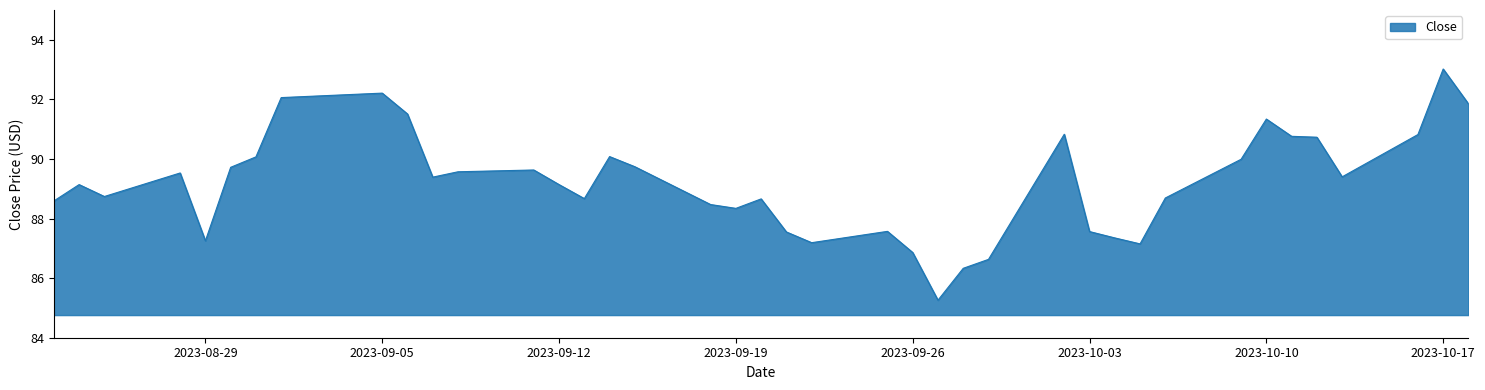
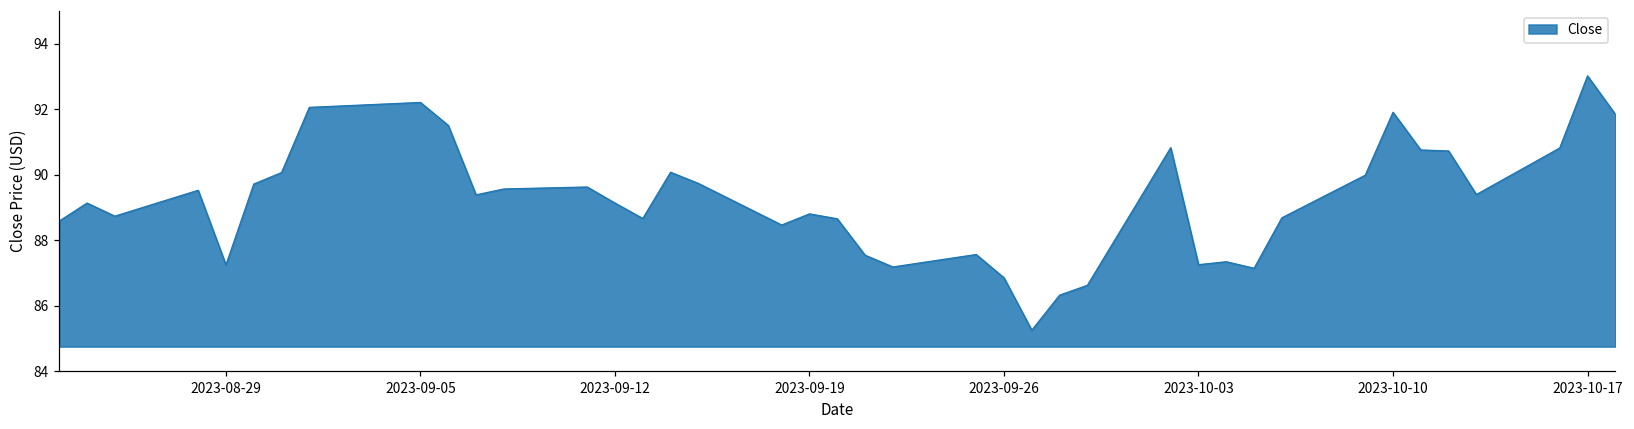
  {
    "2023-08-29": 87.3,
    "2023-09-05": 92.2,
    "2023-09-12": 89.1,
-   "2023-09-19": 88.3,
+   "2023-09-19": 88.8,
    "2023-09-26": 86.9,
-   "2023-10-03": 87.6,
-   "2023-10-10": 91.3,
+   "2023-10-03": 87.3,
+   "2023-10-10": 91.9,
    "2023-10-17": 93.0
  }
